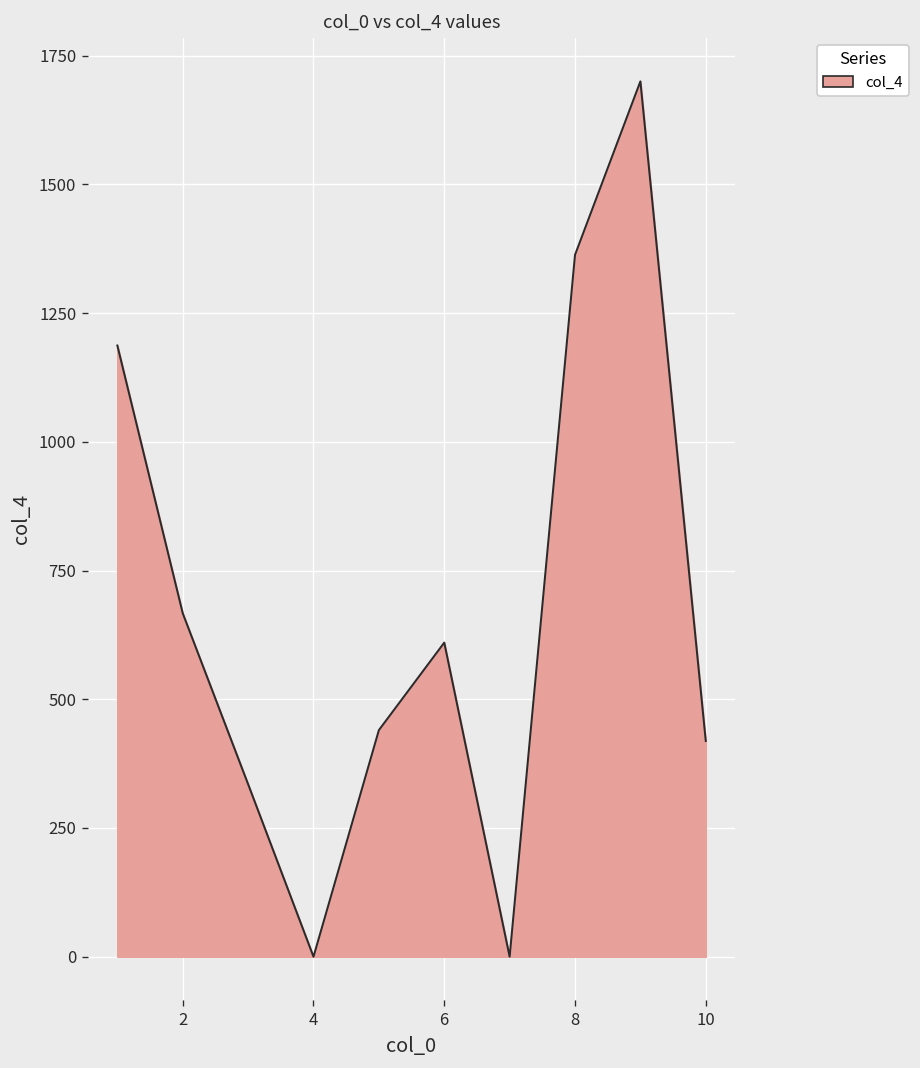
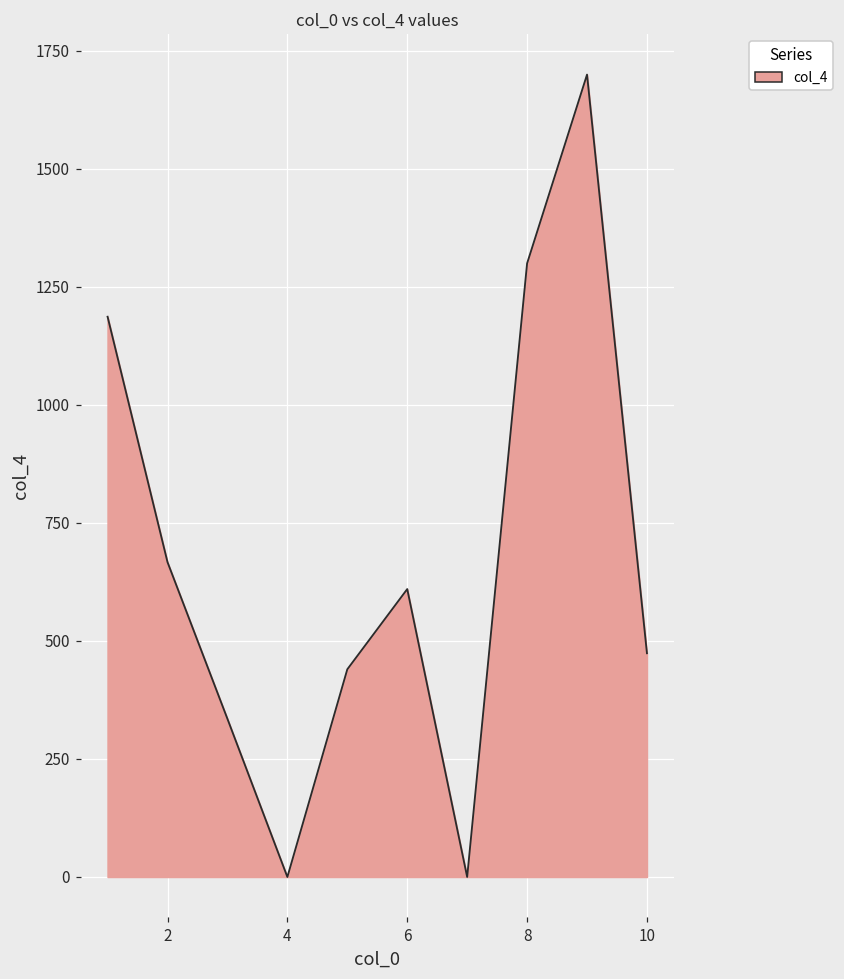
  {
    "2": 670,
    "4": 0,
    "6": 610,
-   "8": 1360,
-   "10": 420
+   "8": 1300,
+   "10": 470
  }
